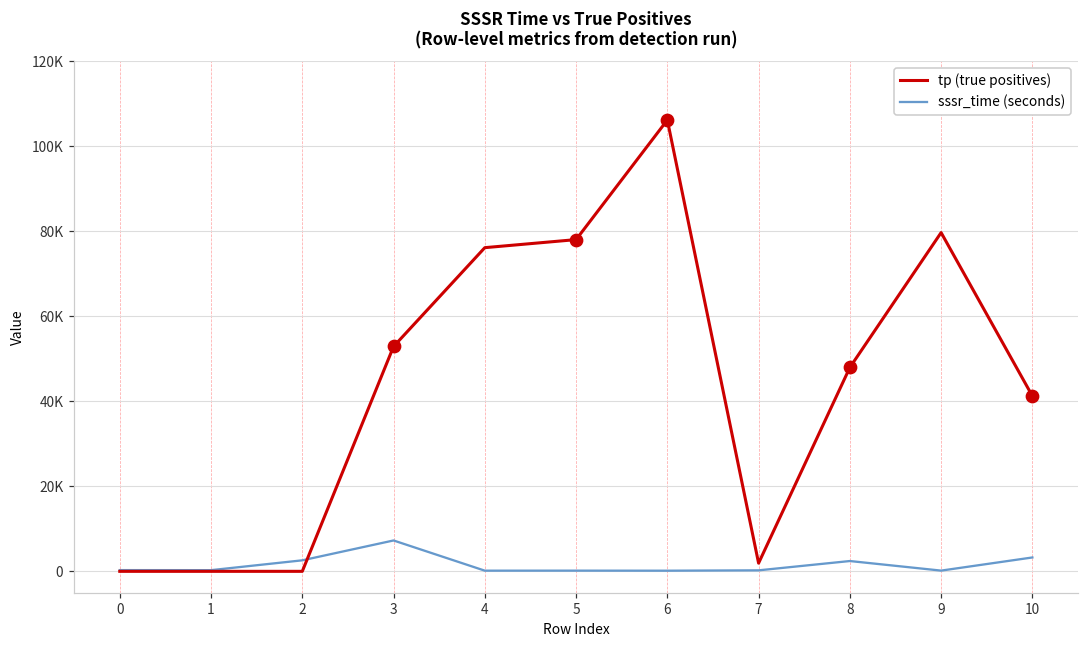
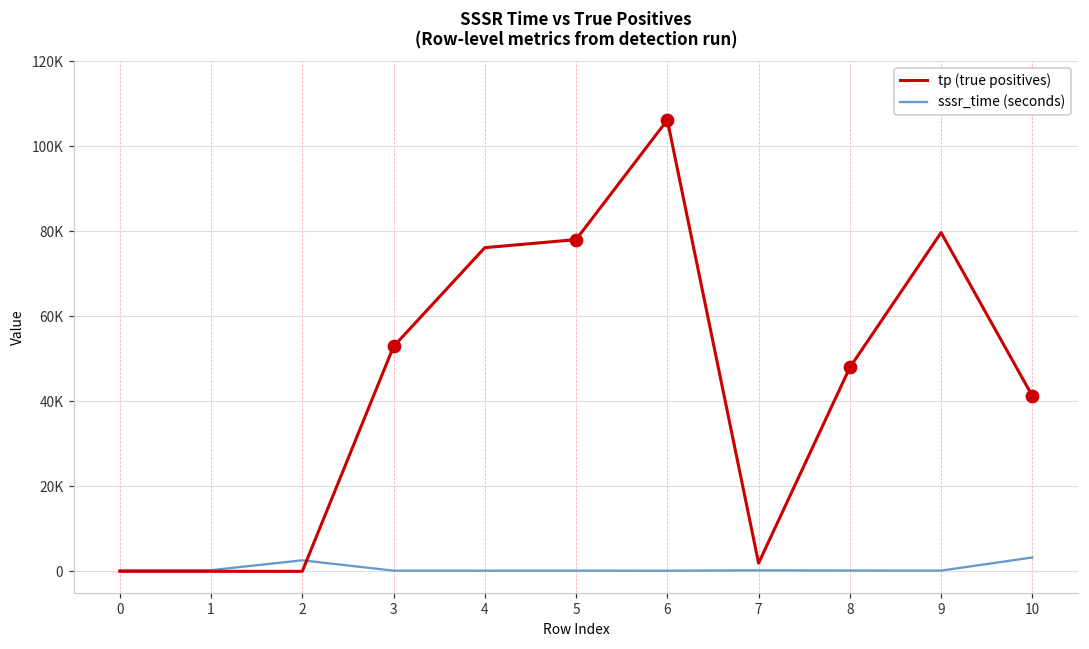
  {
    "sssr_time (seconds)": {
      "2": 3000,
-     "3": 7000,
+     "3": 0,
      "4": 0,
      "5": 0,
      "6": 0,
      "7": 0,
-     "8": 2000,
+     "8": 0,
      "9": 0,
      "10": 3000
    }
  }
